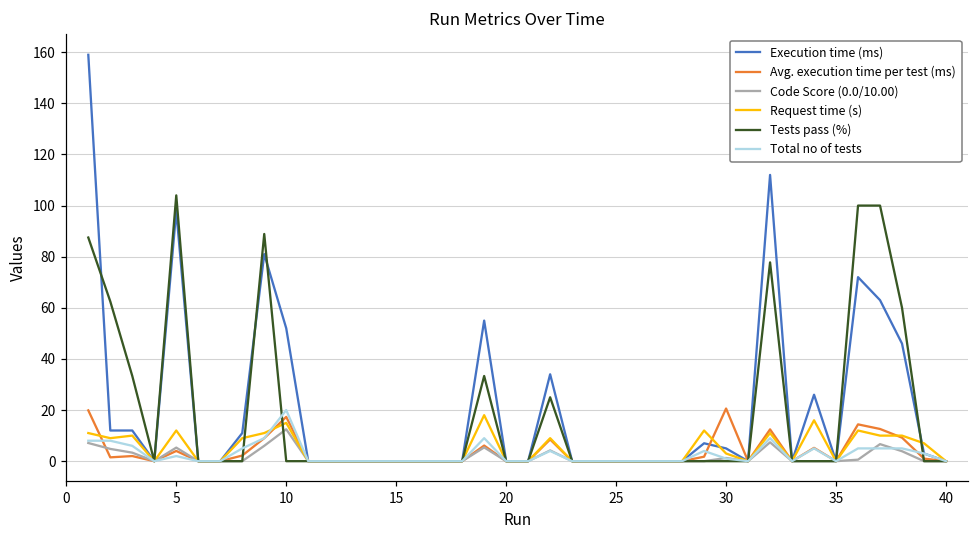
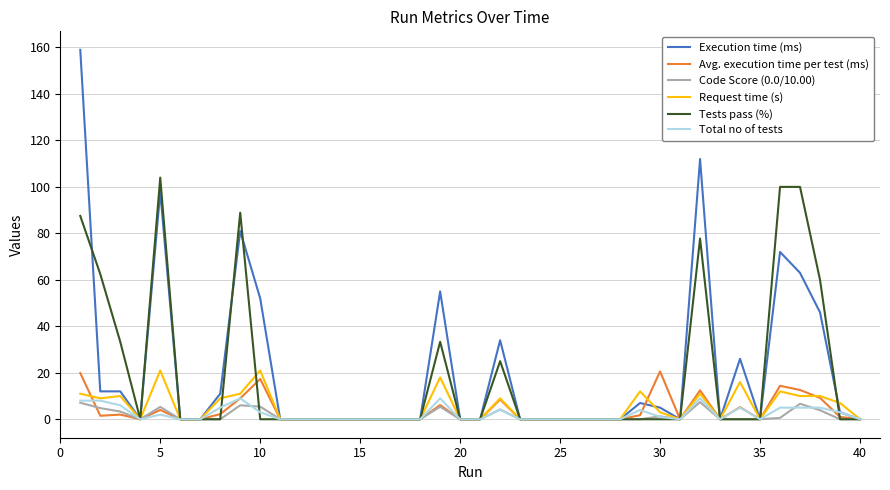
  {
    "Execution time (ms)": {
      "5": 98,
      "10": 52,
      "30": 5
    },
    "Avg. execution time per test (ms)": {
      "5": 4,
      "10": 17,
      "30": 21
    },
    "Code Score (0.0/10.00)": {
      "5": 5,
-     "10": 12
+     "10": 5
    },
    "Request time (s)": {
-     "5": 12,
-     "10": 15,
+     "5": 21,
+     "10": 21,
      "30": 3
    },
    "Tests pass (%)": {
      "5": 104,
      "10": 0
    },
    "Total no of tests": {
      "5": 2,
-     "10": 20
+     "10": 3
    }
  }
